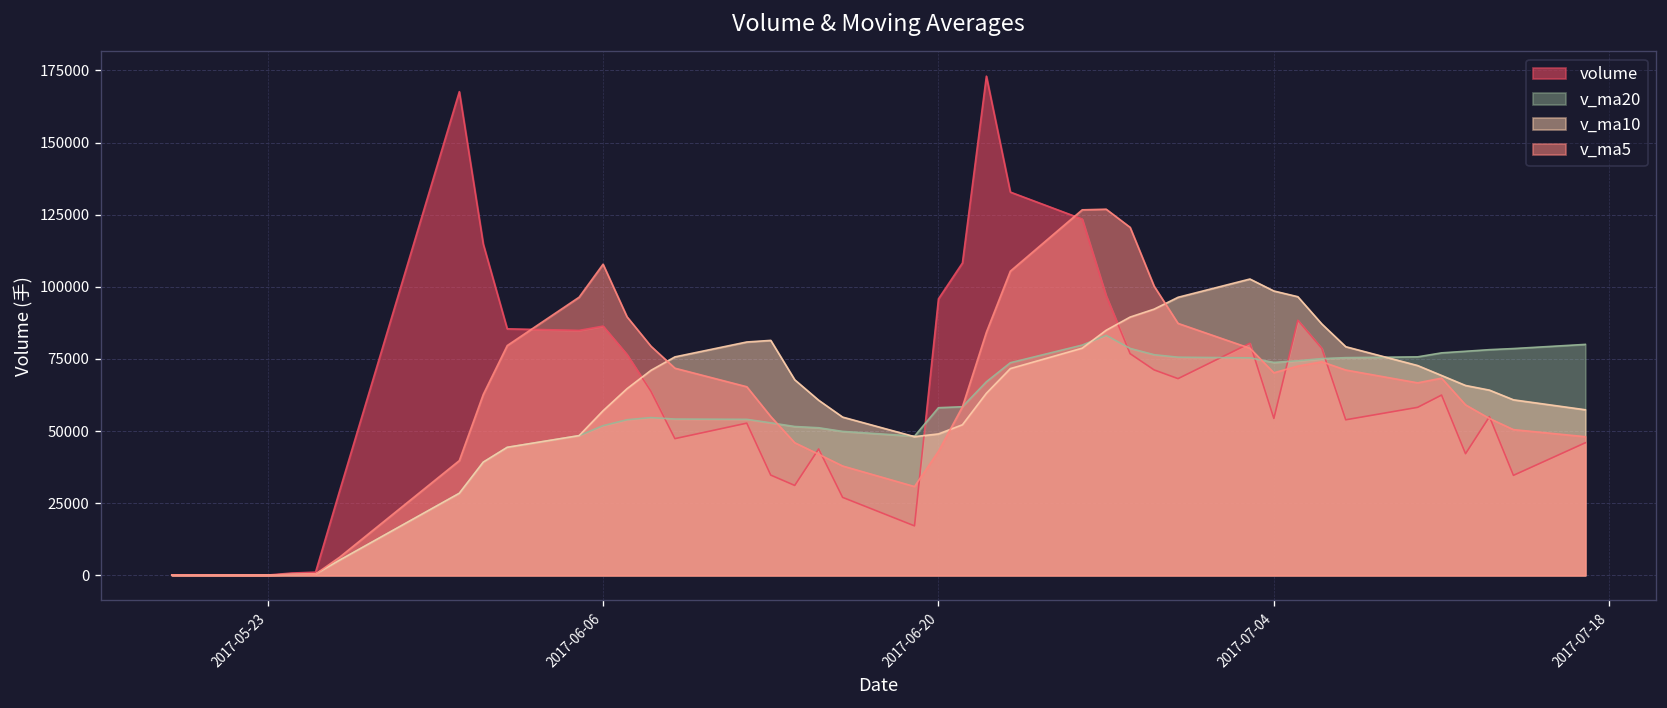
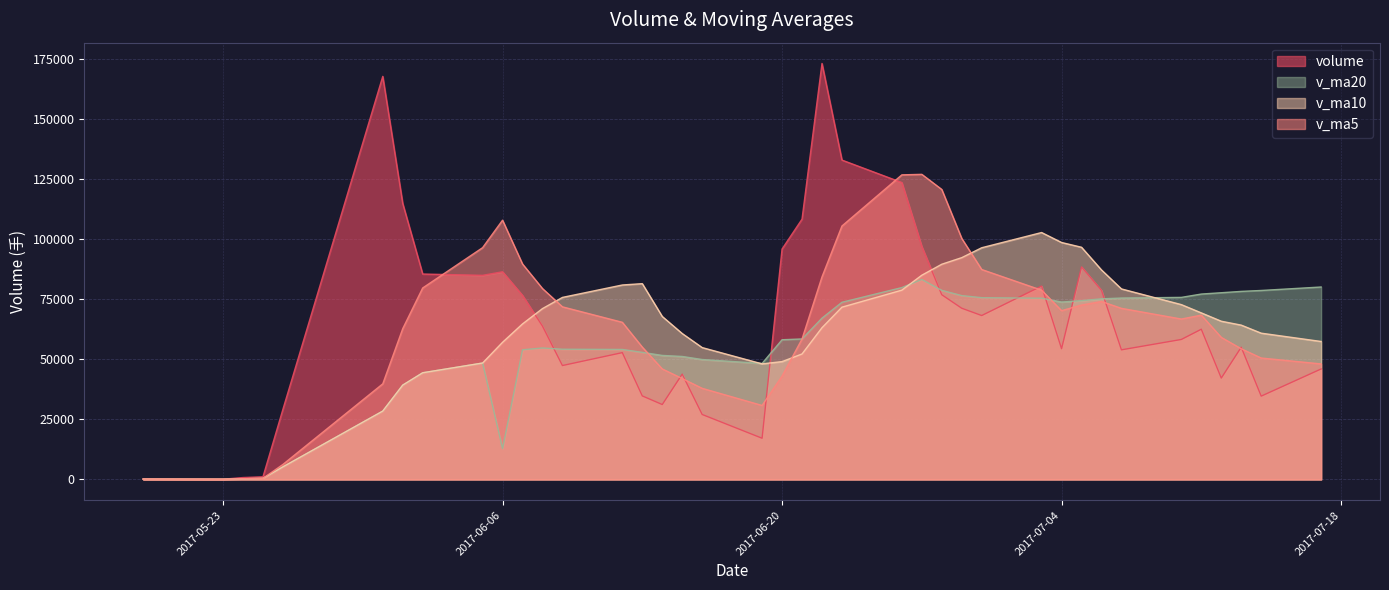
  {
    "v_ma20": {
-     "2017-06-06": 52000,
+     "2017-06-06": 13000,
      "2017-06-20": 58000,
      "2017-07-04": 74000
    }
  }
